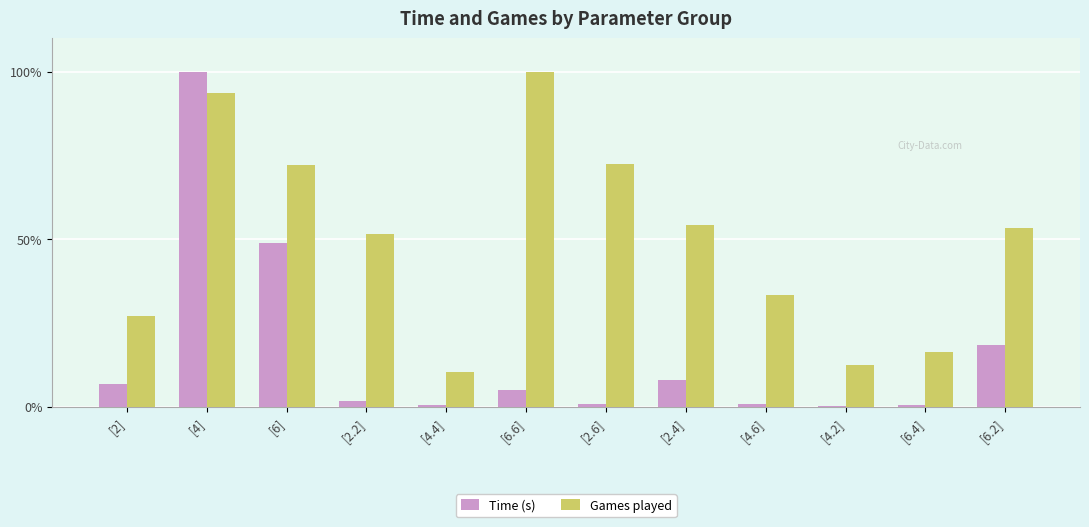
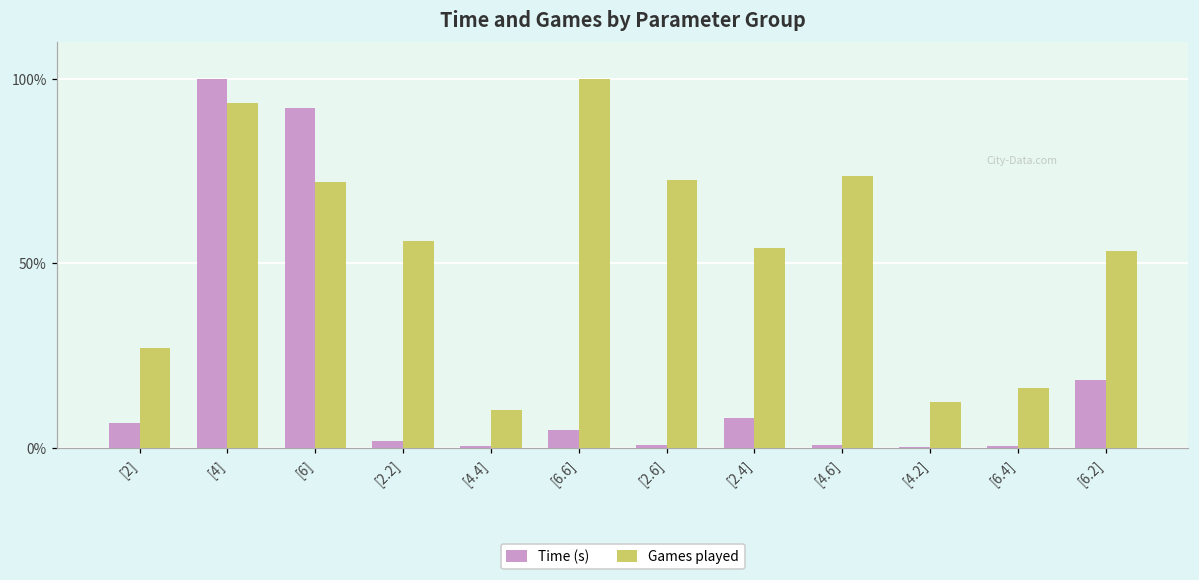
  {
    "Time (s)": {
      "[2]": "7%",
      "[4]": "100%",
-     "[6]": "49%",
+     "[6]": "92%",
      "[2.2]": "2%",
      "[6.6]": "5%",
      "[2.4]": "8%",
      "[6.2]": "18%"
    },
    "Games played": {
      "[2]": "27%",
      "[4]": "94%",
      "[6]": "72%",
-     "[2.2]": "51%",
+     "[2.2]": "56%",
      "[4.4]": "10%",
      "[6.6]": "100%",
      "[2.6]": "73%",
      "[2.4]": "54%",
-     "[4.6]": "33%",
+     "[4.6]": "74%",
      "[4.2]": "12%",
      "[6.4]": "16%",
      "[6.2]": "53%"
    }
  }
